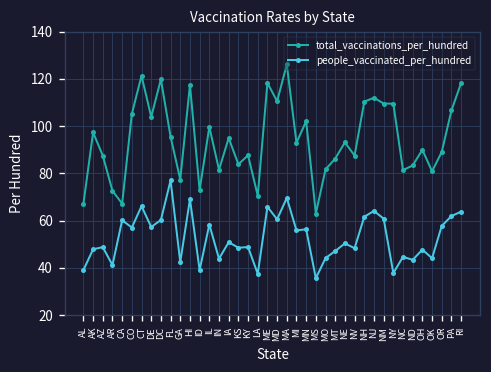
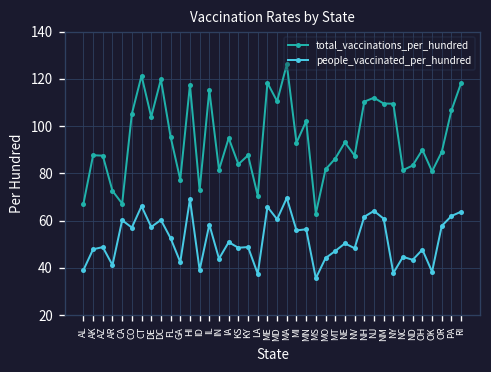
  {
    "total_vaccinations_per_hundred": {
      "AL": 67,
-     "AK": 97,
+     "AK": 88,
      "AZ": 88,
      "AR": 73,
      "CA": 67,
      "CO": 105,
      "CT": 121,
      "DE": 104,
      "DC": 120,
      "FL": 96,
      "GA": 77,
      "HI": 117,
      "ID": 73,
-     "IL": 100,
+     "IL": 115,
      "IN": 82,
      "IA": 95,
      "KS": 84,
      "KY": 88,
      "LA": 71,
      "ME": 118,
      "MD": 111,
      "MI": 93,
      "MN": 102,
      "MS": 63,
      "MO": 82,
      "MT": 86,
      "NE": 93,
      "NV": 88,
      "NH": 110,
      "NJ": 112,
      "NM": 110,
      "NY": 110,
      "NC": 81,
      "ND": 83,
      "OH": 90,
      "OK": 81,
      "OR": 89,
      "PA": 107,
      "RI": 118
    },
    "people_vaccinated_per_hundred": {
      "AL": 39,
      "AK": 48,
      "AZ": 49,
      "AR": 41,
      "CA": 60,
      "CO": 57,
      "CT": 66,
      "DE": 57,
      "DC": 60,
-     "FL": 77,
+     "FL": 53,
      "GA": 42,
      "HI": 69,
      "ID": 39,
      "IL": 58,
      "IN": 44,
      "IA": 51,
      "KS": 49,
      "KY": 49,
      "LA": 38,
      "ME": 66,
      "MD": 61,
      "MA": 70,
      "MI": 56,
      "MN": 56,
      "MS": 36,
      "MO": 44,
      "MT": 47,
      "NE": 50,
      "NV": 48,
      "NH": 62,
      "NJ": 64,
      "NM": 61,
      "NY": 38,
      "NC": 45,
      "ND": 43,
      "OH": 48,
-     "OK": 44,
+     "OK": 38,
      "OR": 58,
      "PA": 62,
      "RI": 64
    }
  }
